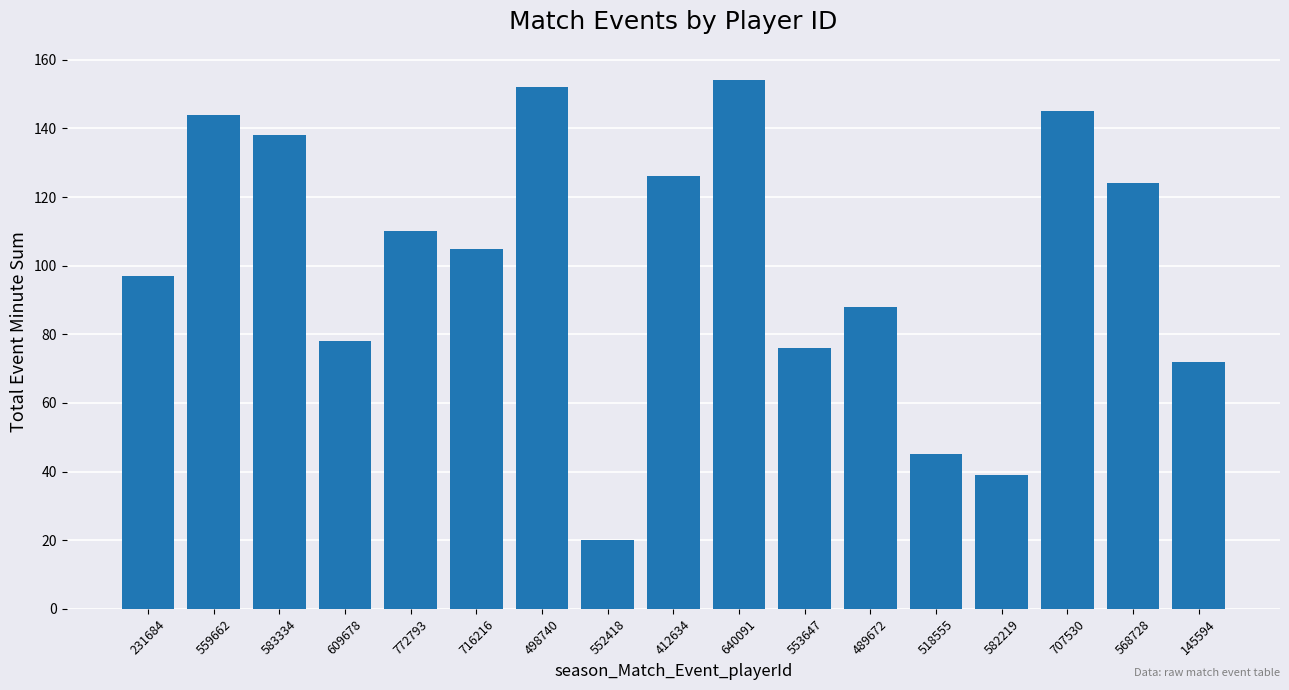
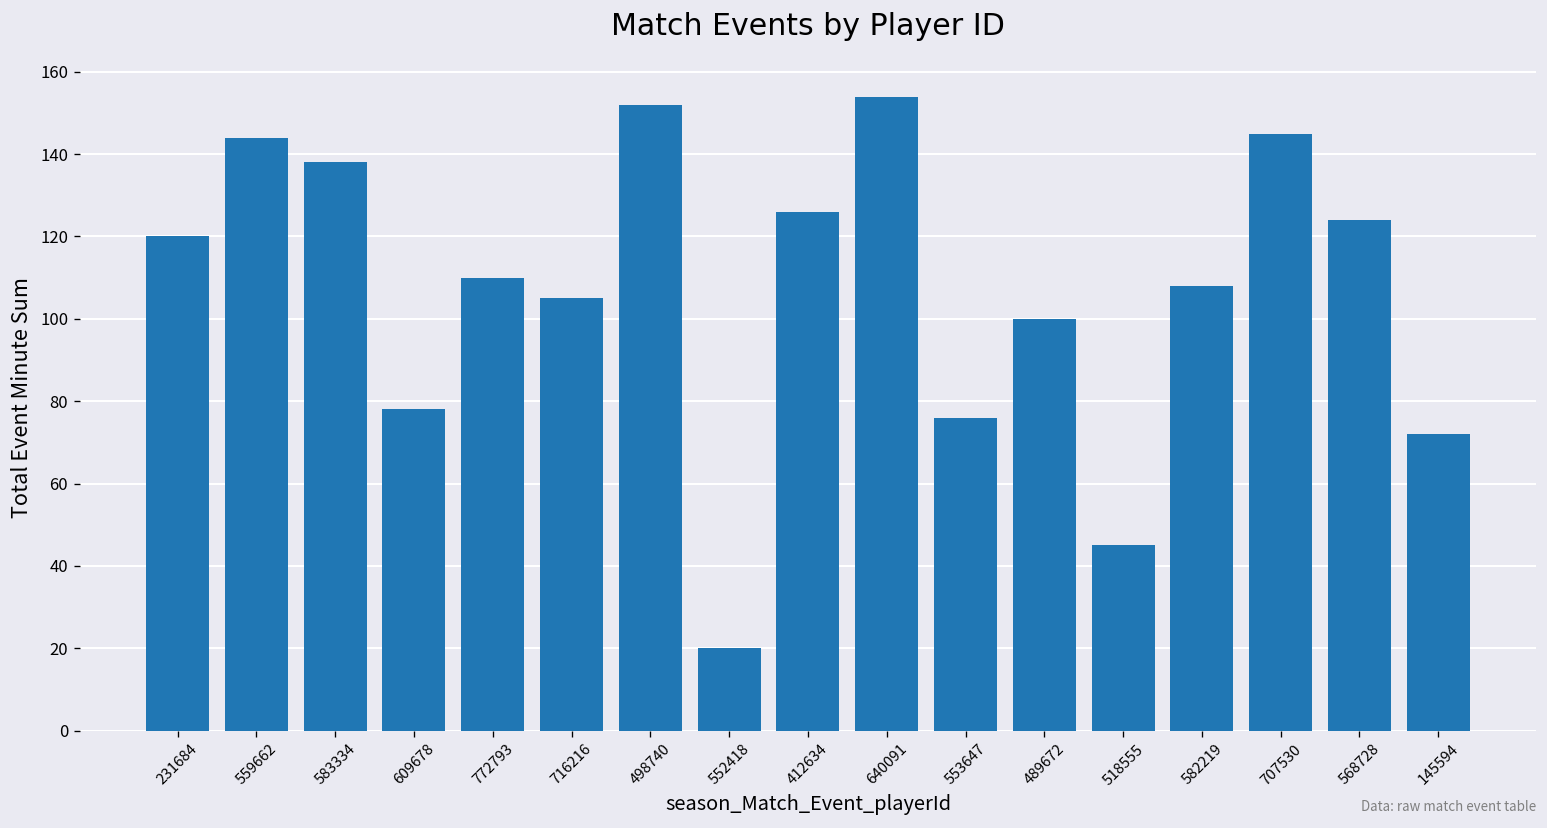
  {
-   "231684": 97,
+   "231684": 120,
    "559662": 144,
    "583334": 138,
    "609678": 78,
    "772793": 110,
    "716216": 105,
    "498740": 152,
    "552418": 20,
    "412634": 126,
    "640091": 154,
    "553647": 76,
-   "489672": 88,
+   "489672": 100,
    "518555": 45,
-   "582219": 39,
+   "582219": 108,
    "707530": 145,
    "568728": 124,
    "145594": 72
  }
